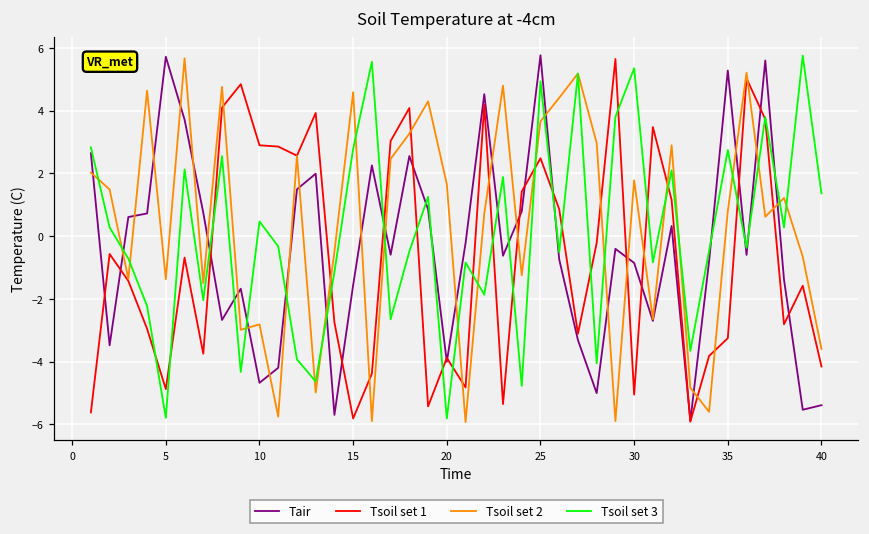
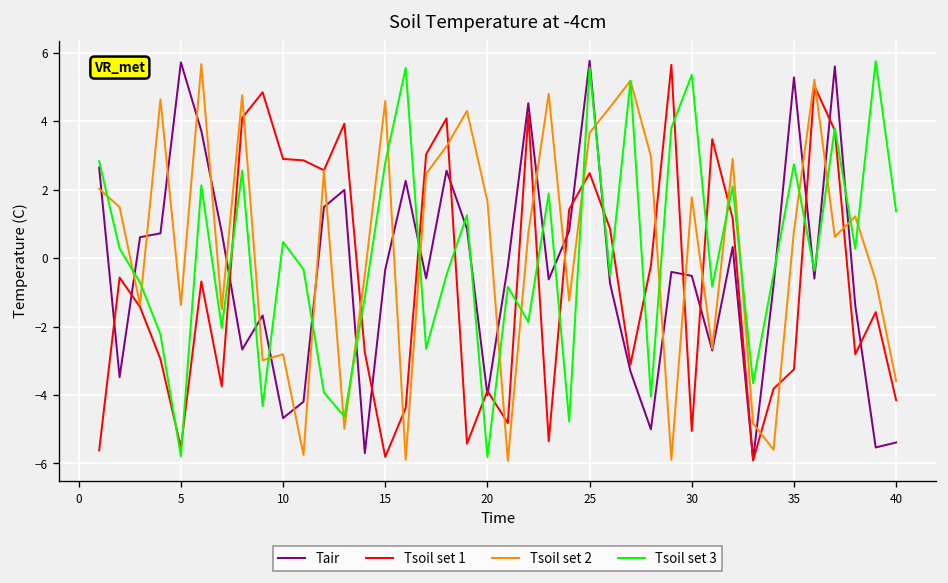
  {
    "Tair": {
      "5": 5.7,
      "10": -4.7,
-     "15": -1.6,
+     "15": -0.3,
      "20": -4.0,
      "25": 5.8,
-     "30": -0.9,
+     "30": -0.5,
      "35": 5.3,
      "40": -5.4
    },
    "Tsoil set 1": {
-     "5": -4.9,
+     "5": -5.5,
      "10": 2.9,
      "15": -5.8,
      "20": -3.9,
      "25": 2.5,
      "30": -5.1,
      "35": -3.3,
      "40": -4.2
    },
    "Tsoil set 2": {
      "5": -1.4,
      "10": -2.8,
      "15": 4.6,
      "20": 1.7,
      "25": 3.7,
      "30": 1.8,
      "35": 0.8,
      "40": -3.6
    },
    "Tsoil set 3": {
      "5": -5.8,
      "10": 0.5,
      "15": 2.8,
      "20": -5.8,
-     "25": 4.9,
+     "25": 5.6,
      "30": 5.4,
      "35": 2.7,
      "40": 1.4
    }
  }
